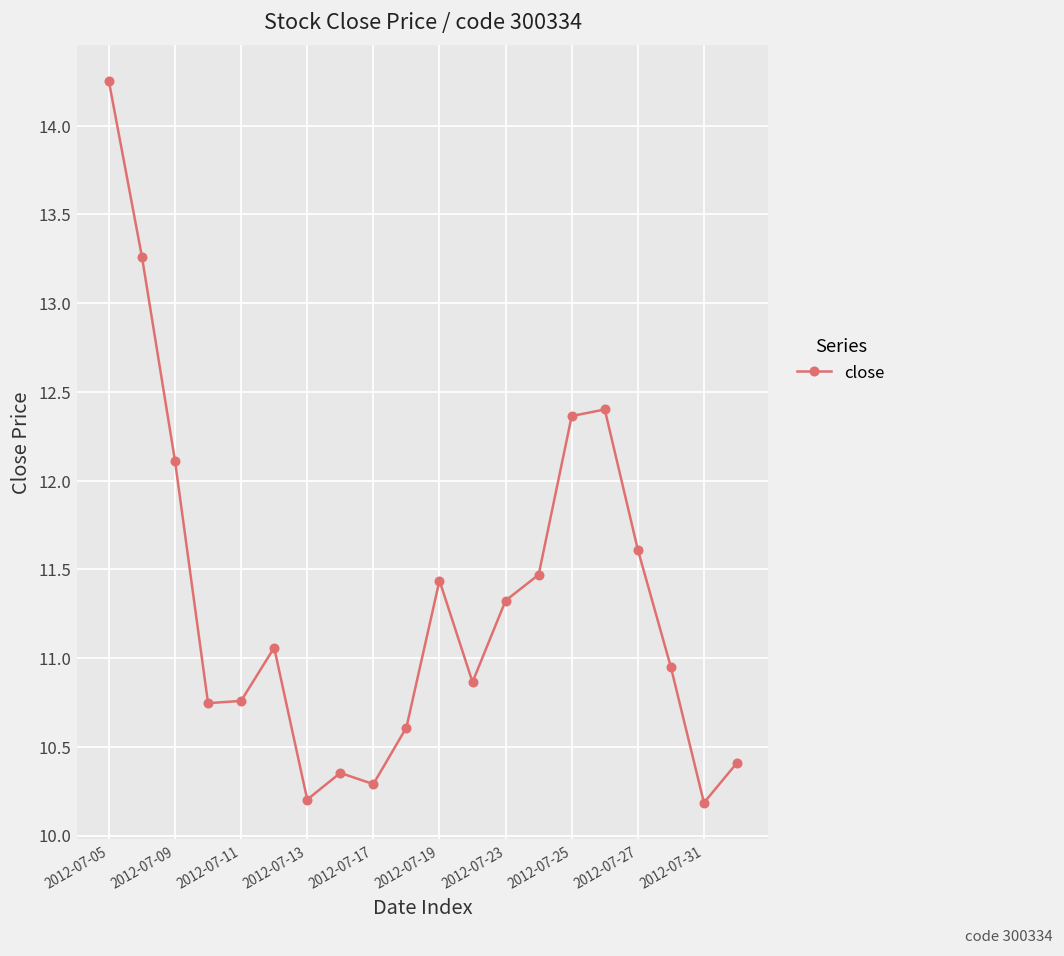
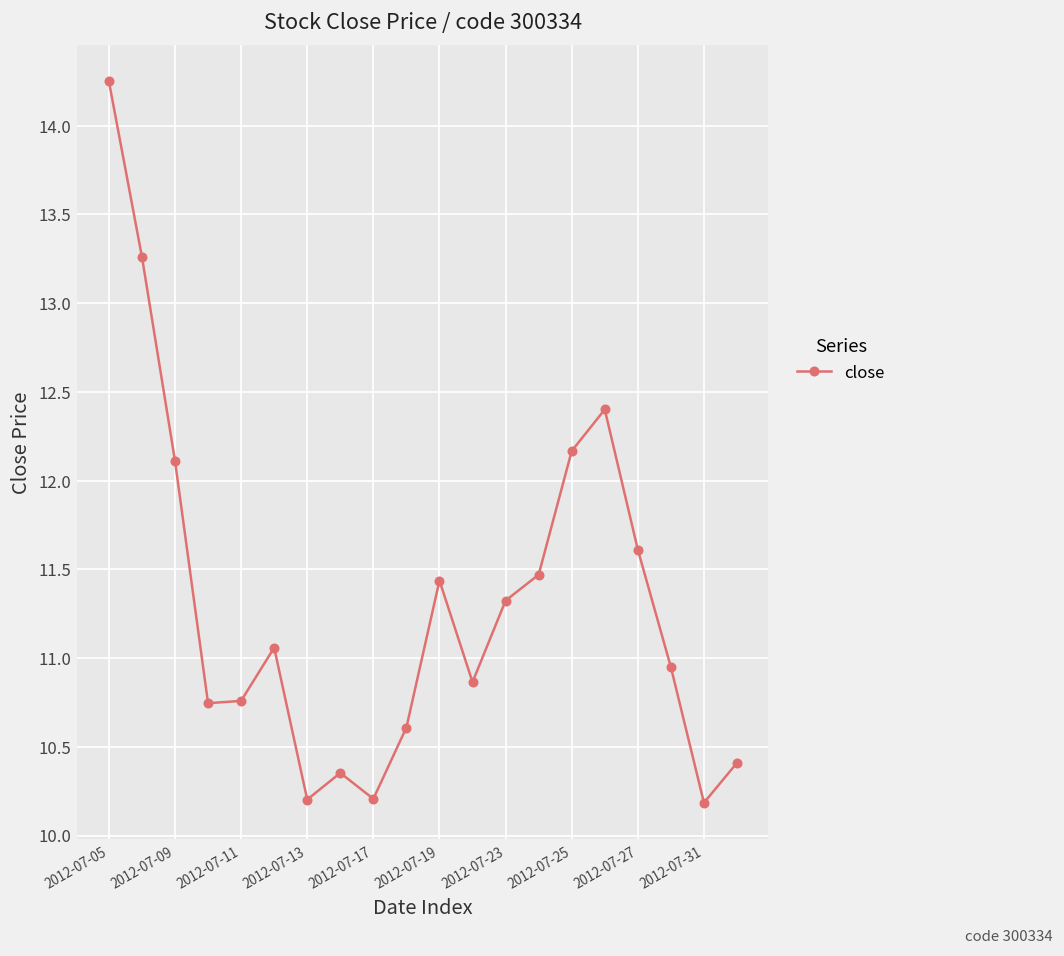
  {
    "2012-07-05": 14.25,
    "2012-07-09": 12.11,
    "2012-07-11": 10.76,
    "2012-07-13": 10.20,
-   "2012-07-17": 10.29,
+   "2012-07-17": 10.21,
    "2012-07-19": 11.44,
    "2012-07-23": 11.32,
-   "2012-07-25": 12.36,
+   "2012-07-25": 12.17,
    "2012-07-27": 11.61,
    "2012-07-31": 10.19
  }
